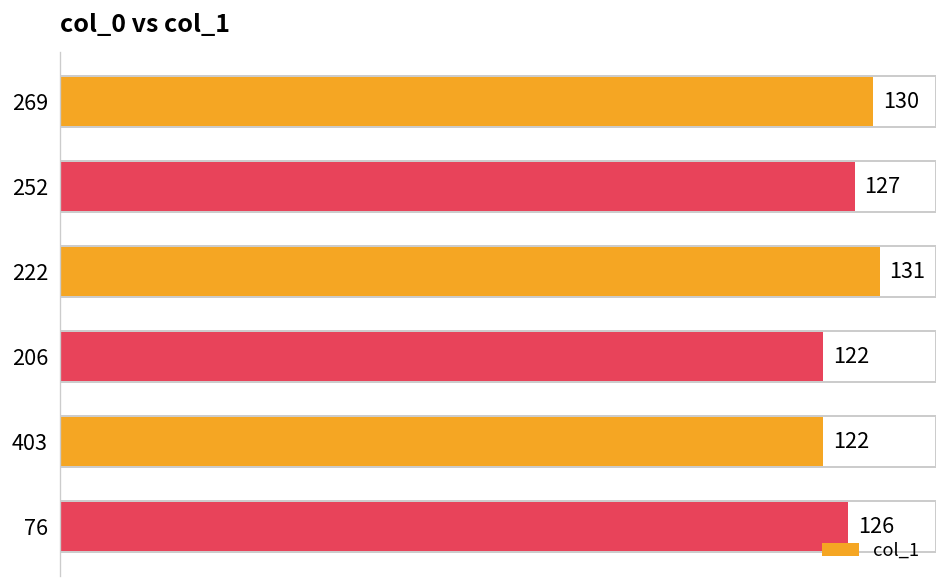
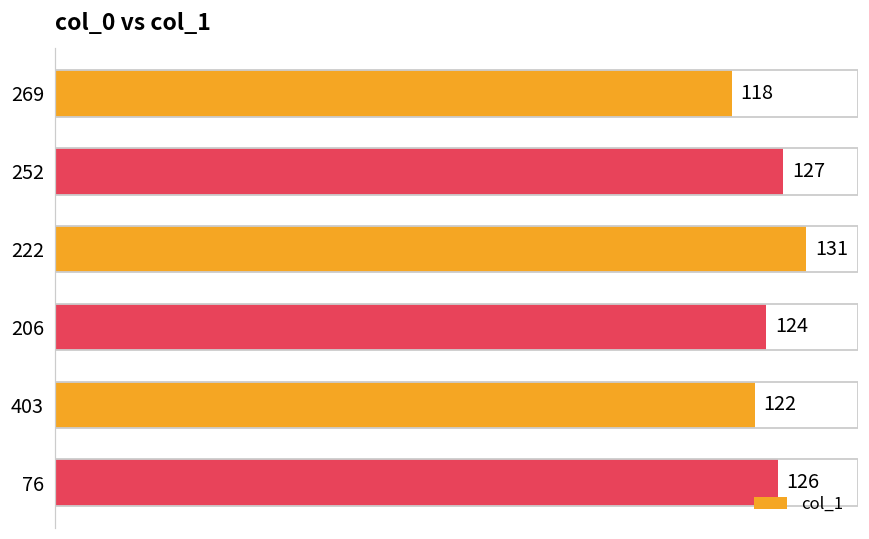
  {
-   "269": 130,
+   "269": 118,
    "252": 127,
    "222": 131,
-   "206": 122,
+   "206": 124,
    "403": 122,
    "76": 126
  }
